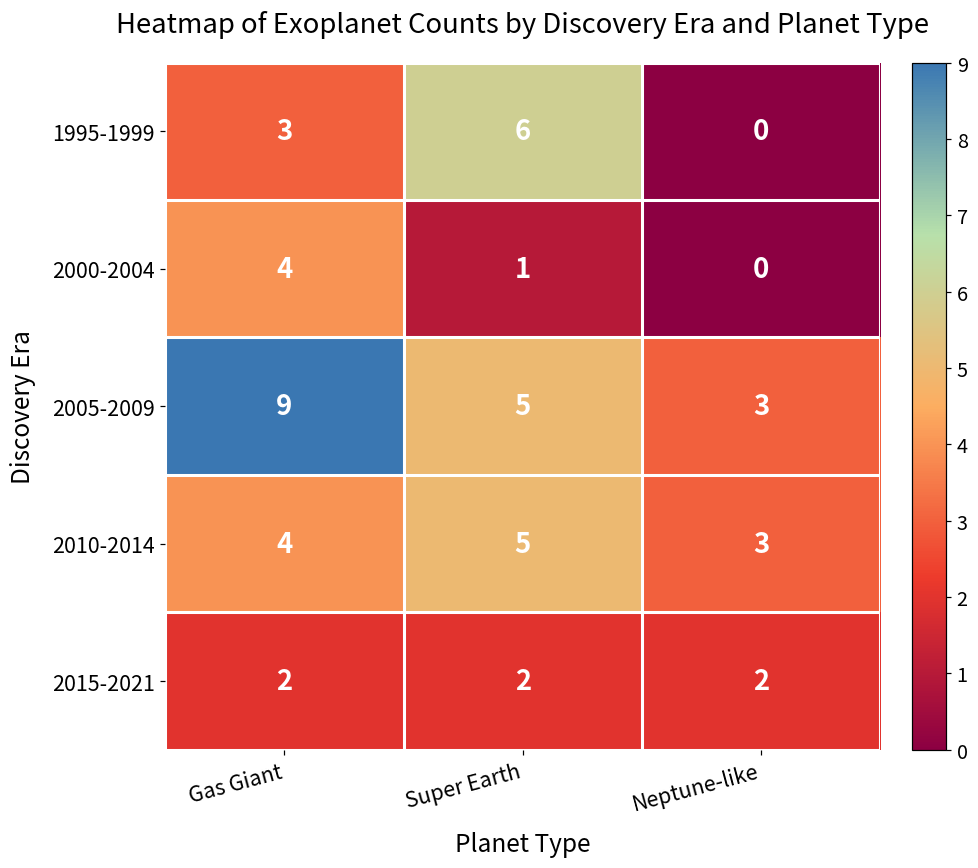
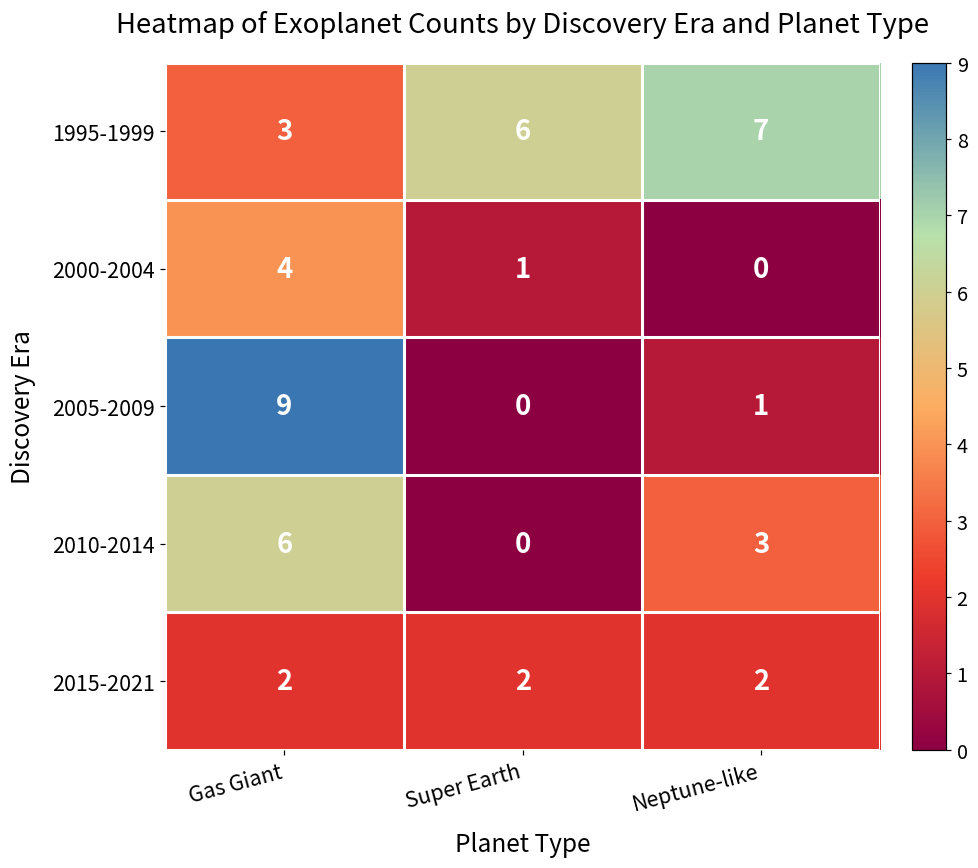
  {
    "1995-1999": {
      "Gas Giant": 3,
      "Super Earth": 6,
-     "Neptune-like": 0
+     "Neptune-like": 7
    },
    "2000-2004": {
      "Gas Giant": 4,
      "Super Earth": 1,
      "Neptune-like": 0
    },
    "2005-2009": {
      "Gas Giant": 9,
-     "Super Earth": 5,
-     "Neptune-like": 3
+     "Super Earth": 0,
+     "Neptune-like": 1
    },
    "2010-2014": {
-     "Gas Giant": 4,
-     "Super Earth": 5,
+     "Gas Giant": 6,
+     "Super Earth": 0,
      "Neptune-like": 3
    },
    "2015-2021": {
      "Gas Giant": 2,
      "Super Earth": 2,
      "Neptune-like": 2
    }
  }
